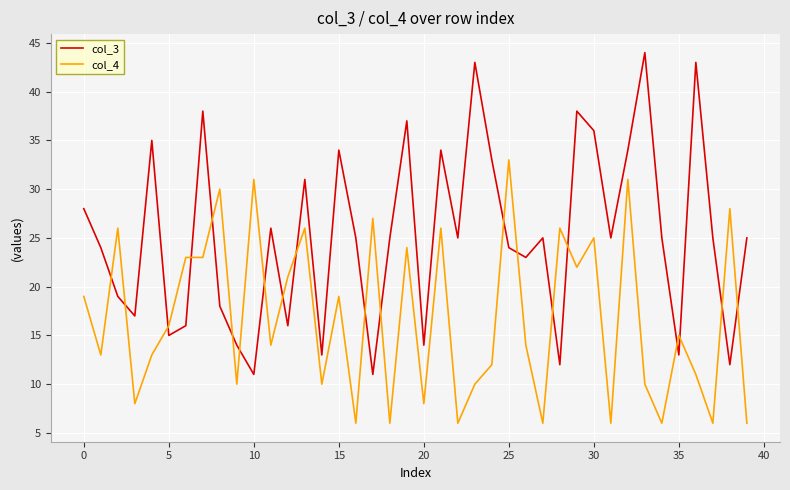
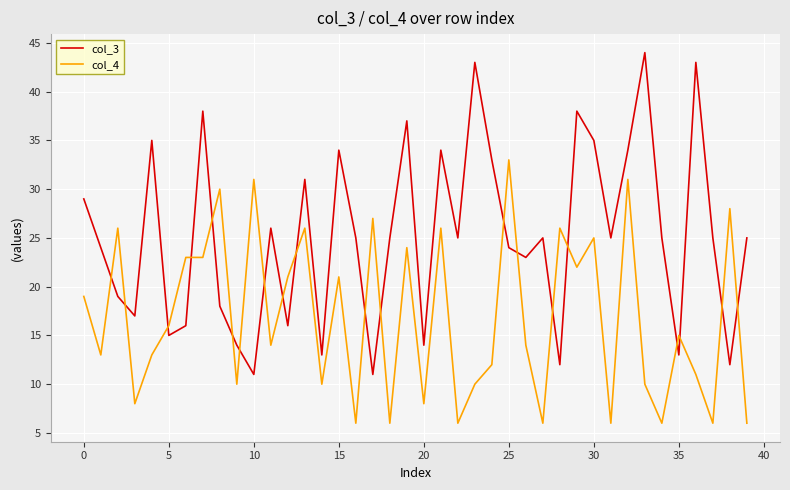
  {
    "col_3": {
-     "0": 28,
+     "0": 29,
      "5": 15,
      "10": 11,
      "15": 34,
      "20": 14,
      "25": 24,
-     "30": 36,
+     "30": 35,
      "35": 13
    },
    "col_4": {
      "0": 19,
      "5": 16,
      "10": 31,
-     "15": 19,
+     "15": 21,
      "20": 8,
      "25": 33,
      "30": 25,
      "35": 15
    }
  }
